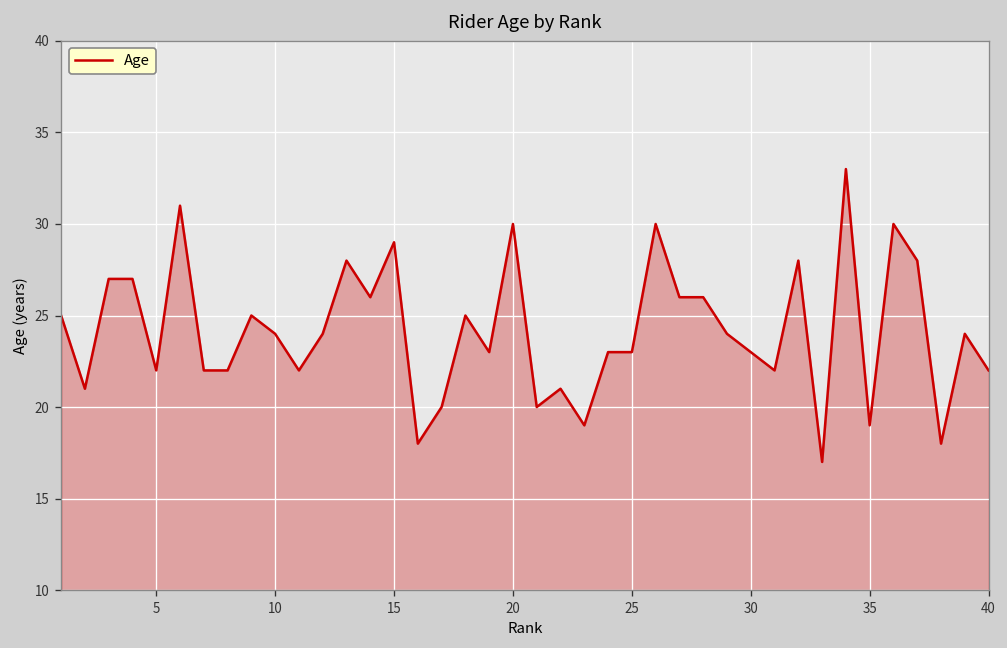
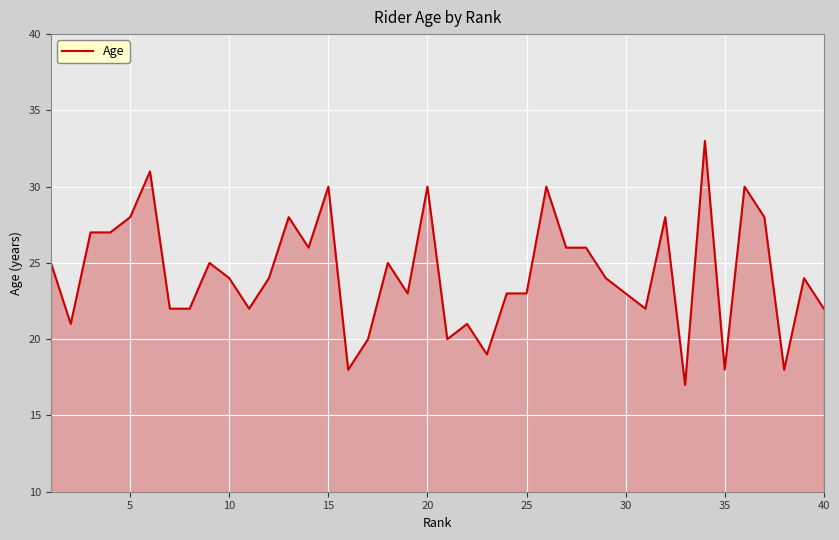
  {
-   "5": 22,
+   "5": 28,
    "10": 24,
-   "15": 29,
+   "15": 30,
    "20": 30,
    "25": 23,
    "30": 23,
-   "35": 19,
+   "35": 18,
    "40": 22
  }
